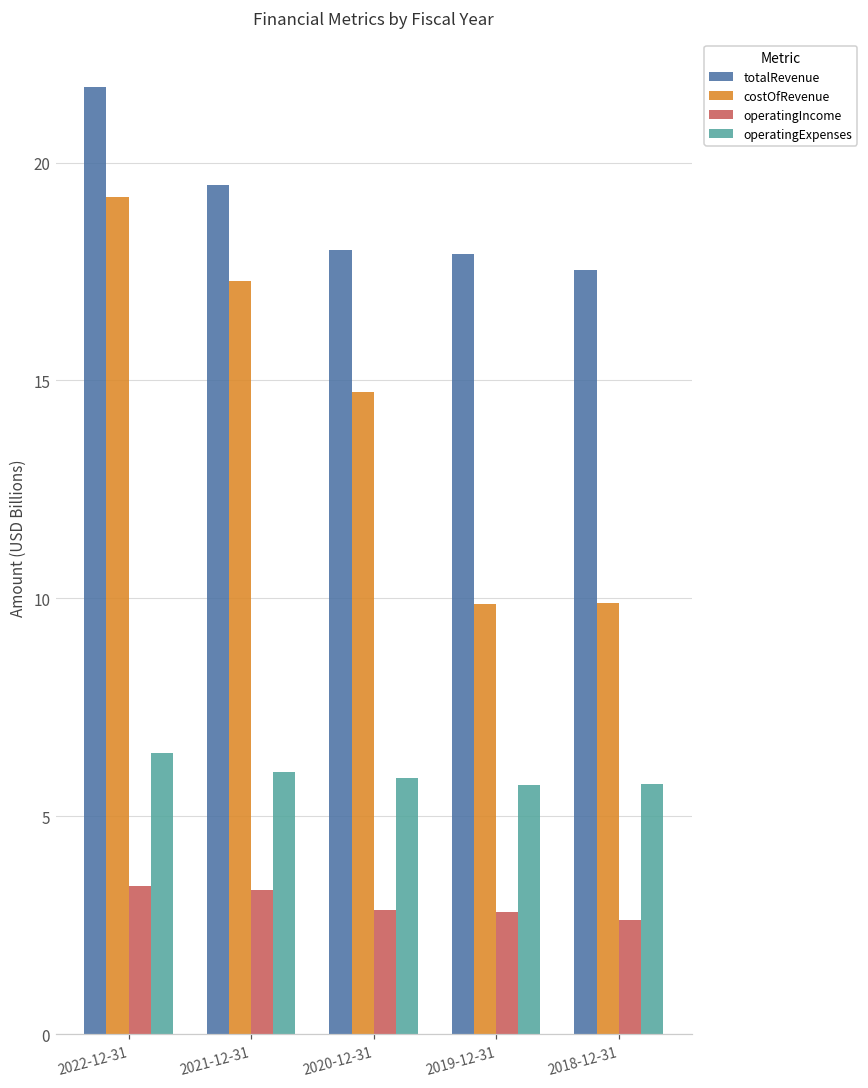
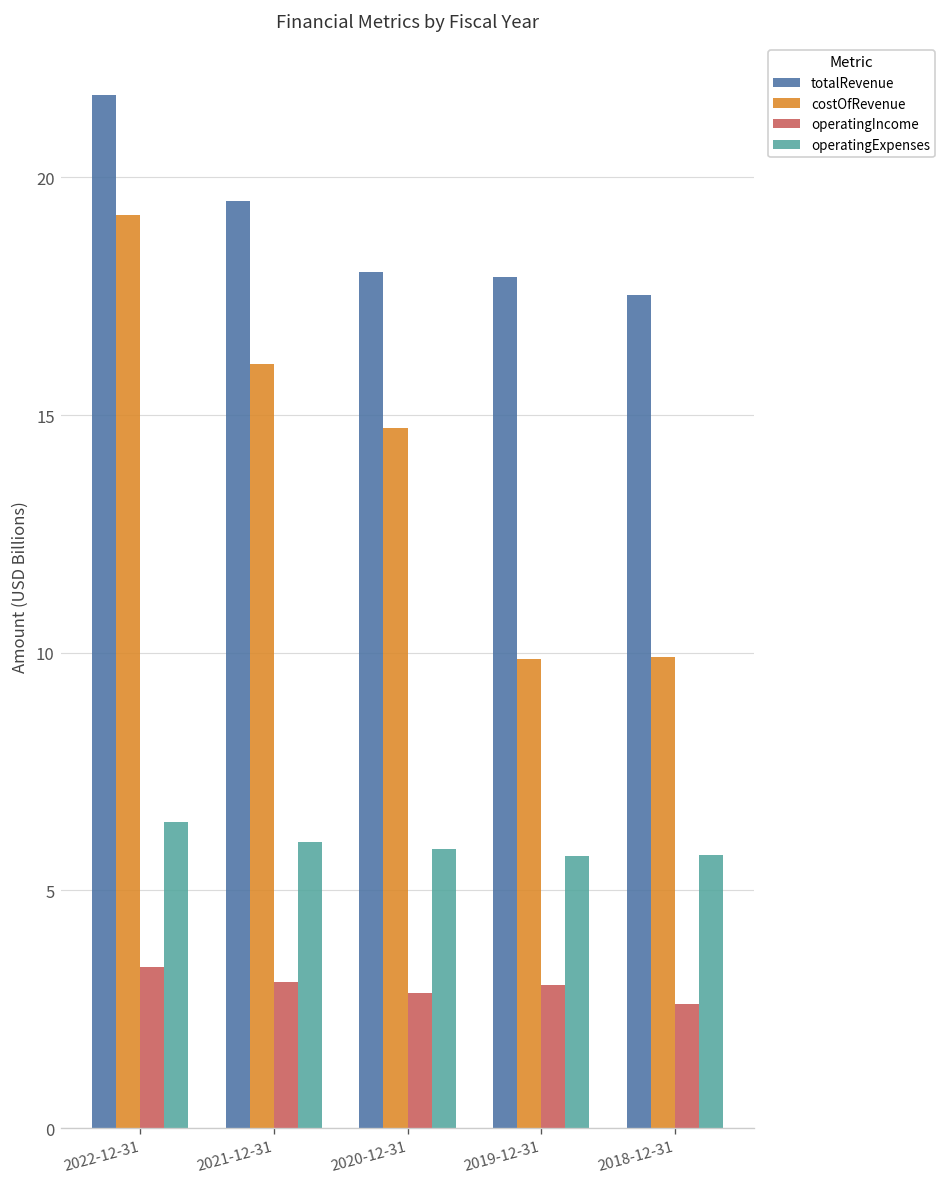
  {
    "costOfRevenue": {
      "2022-12-31": 19.2,
-     "2021-12-31": 17.3,
+     "2021-12-31": 16.1,
      "2020-12-31": 14.7,
      "2019-12-31": 9.9,
      "2018-12-31": 9.9
    },
    "operatingIncome": {
      "2022-12-31": 3.4,
-     "2021-12-31": 3.3,
+     "2021-12-31": 3.1,
      "2020-12-31": 2.8,
-     "2019-12-31": 2.8,
+     "2019-12-31": 3.0,
      "2018-12-31": 2.6
    }
  }
